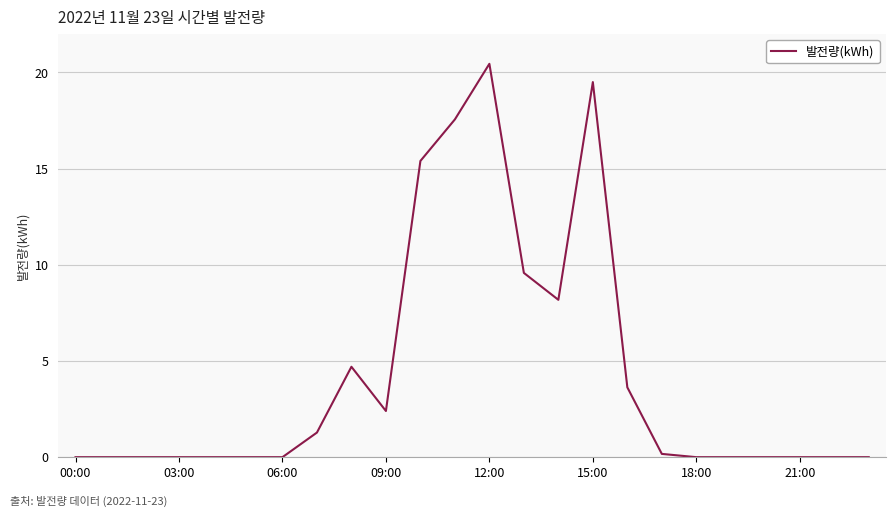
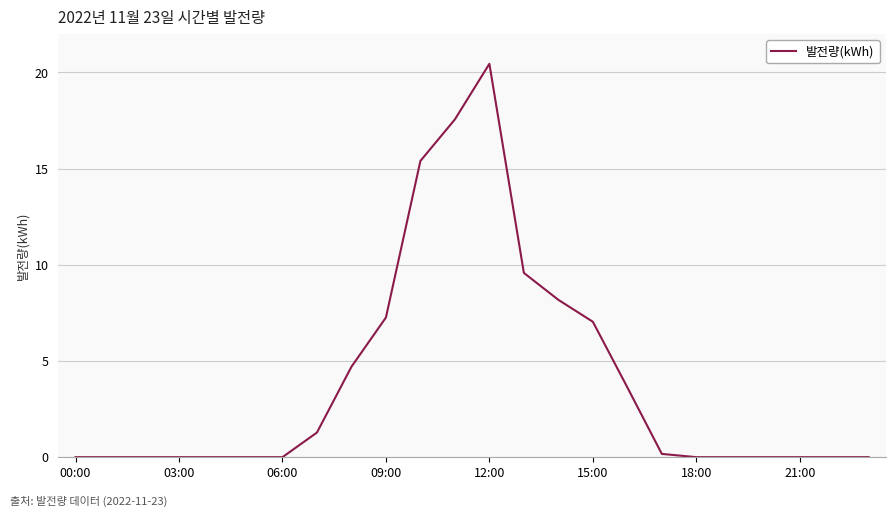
  {
    "00:00": 0.0,
    "03:00": 0.0,
    "06:00": 0.0,
-   "09:00": 2.4,
+   "09:00": 7.3,
    "12:00": 20.5,
-   "15:00": 19.5,
+   "15:00": 7.0,
    "18:00": 0.0,
    "21:00": 0.0
  }
